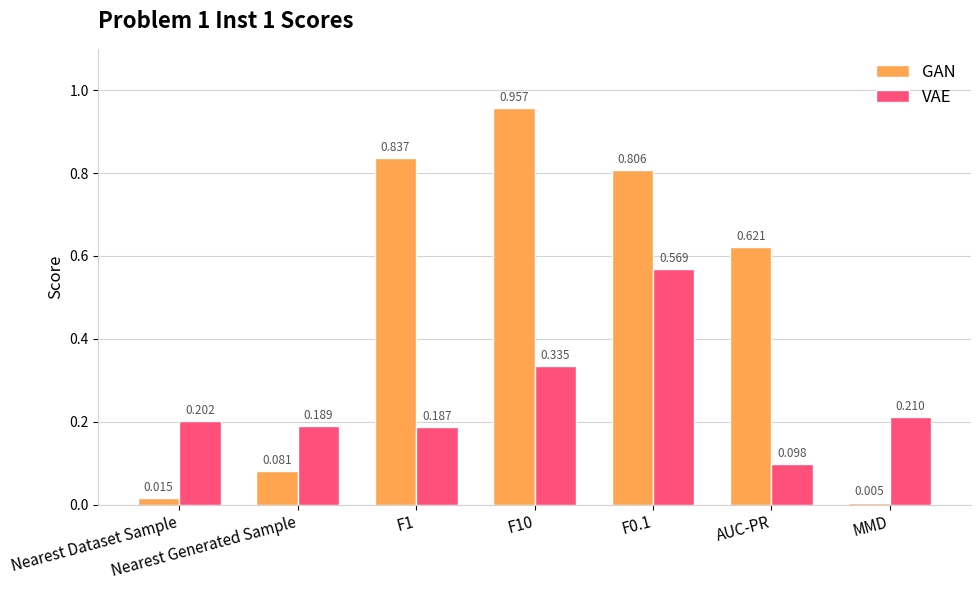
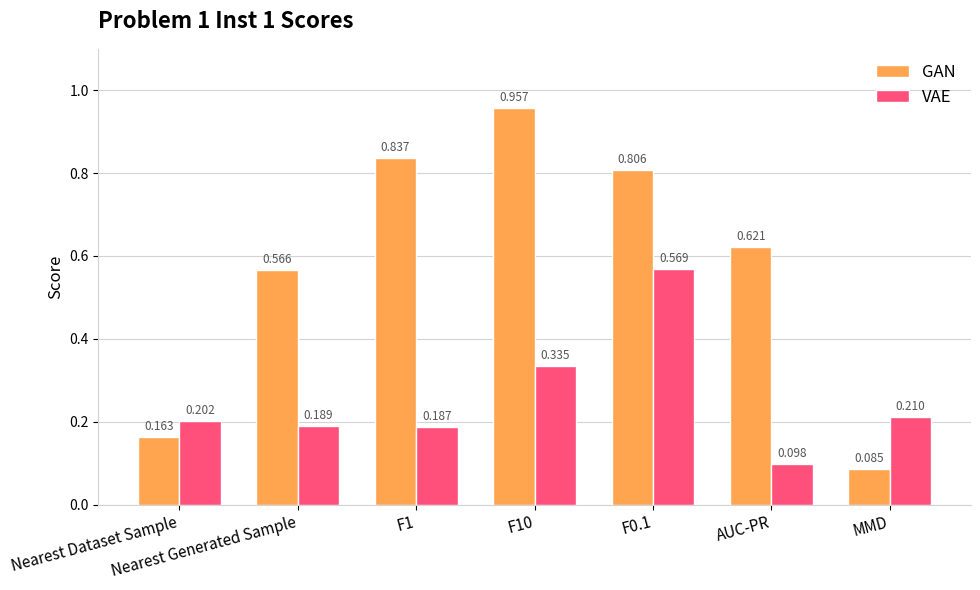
  {
    "GAN": {
-     "Nearest Dataset Sample": 0.015,
-     "Nearest Generated Sample": 0.081,
+     "Nearest Dataset Sample": 0.163,
+     "Nearest Generated Sample": 0.566,
      "F1": 0.837,
      "F10": 0.957,
      "F0.1": 0.806,
      "AUC-PR": 0.621,
-     "MMD": 0.005
+     "MMD": 0.085
    },
    "VAE": {
      "Nearest Dataset Sample": 0.202,
      "Nearest Generated Sample": 0.189,
      "F1": 0.187,
      "F10": 0.335,
      "F0.1": 0.569,
      "AUC-PR": 0.098,
      "MMD": 0.210
    }
  }
